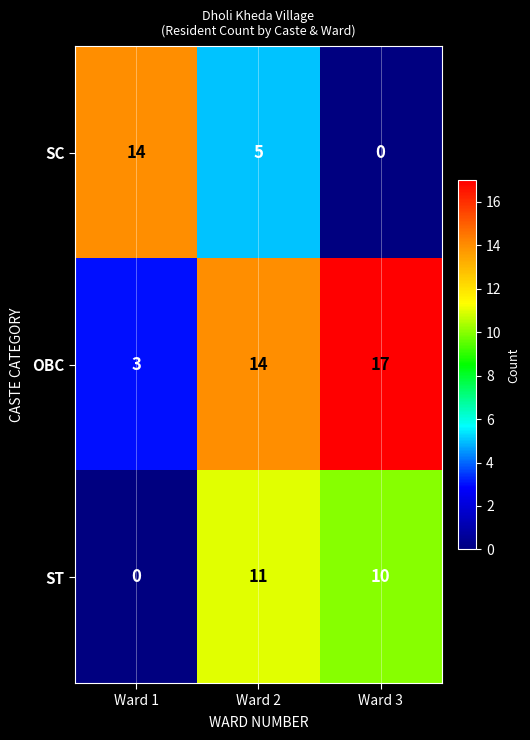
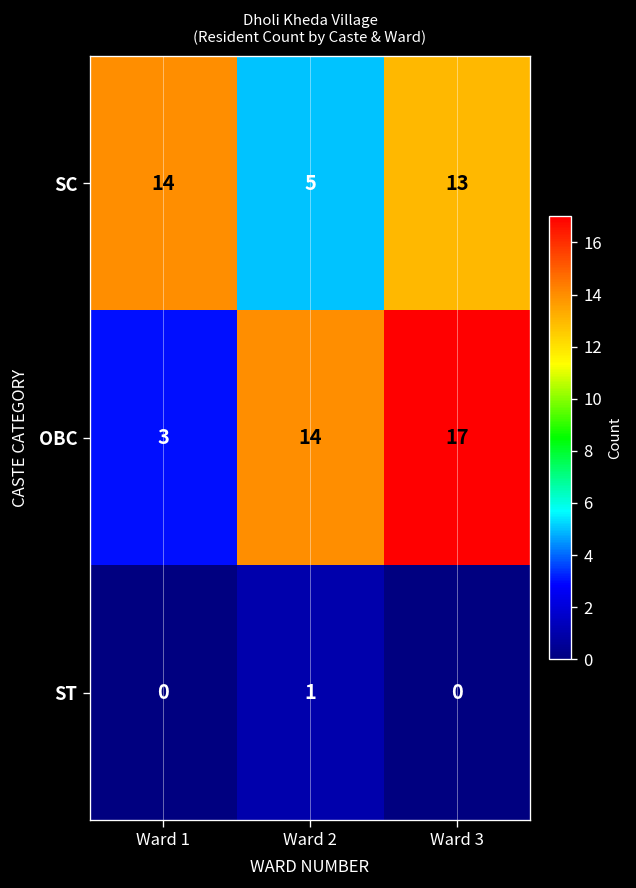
  {
    "SC": {
      "Ward 1": 14,
      "Ward 2": 5,
-     "Ward 3": 0
+     "Ward 3": 13
    },
    "OBC": {
      "Ward 1": 3,
      "Ward 2": 14,
      "Ward 3": 17
    },
    "ST": {
      "Ward 1": 0,
-     "Ward 2": 11,
-     "Ward 3": 10
+     "Ward 2": 1,
+     "Ward 3": 0
    }
  }
